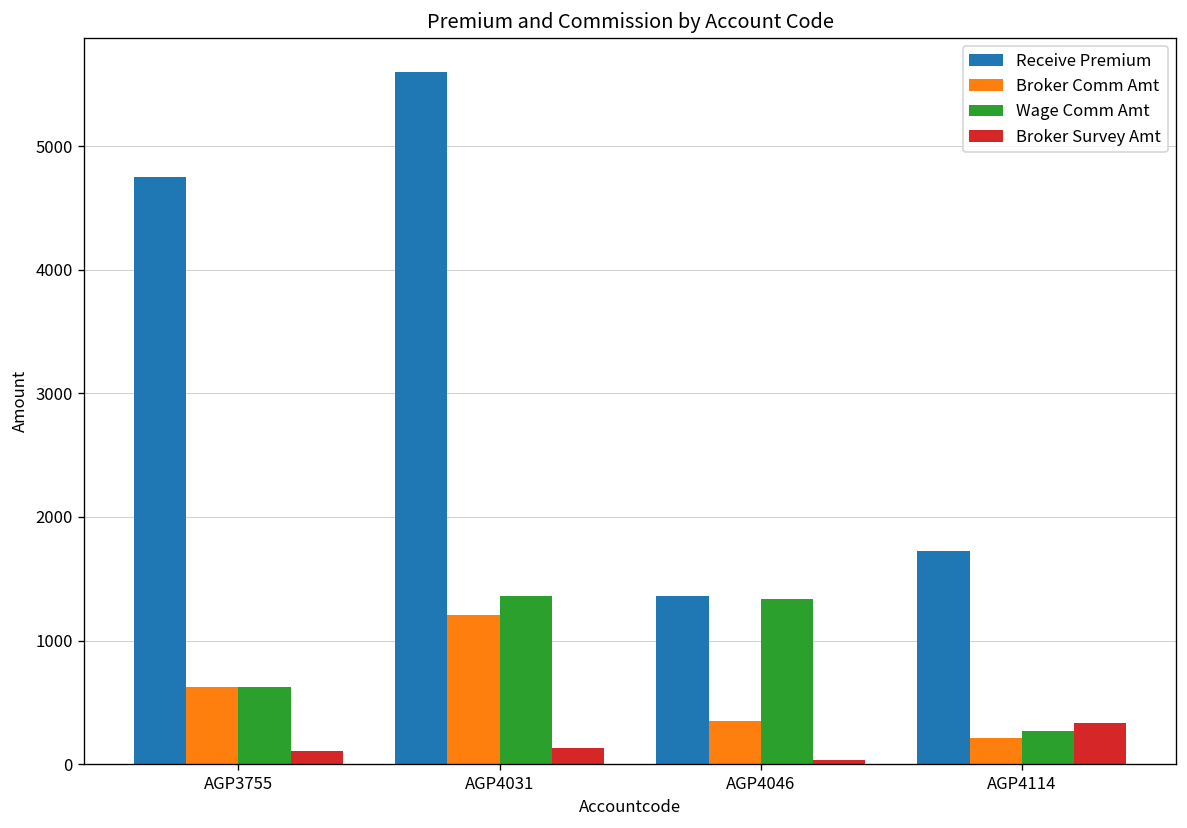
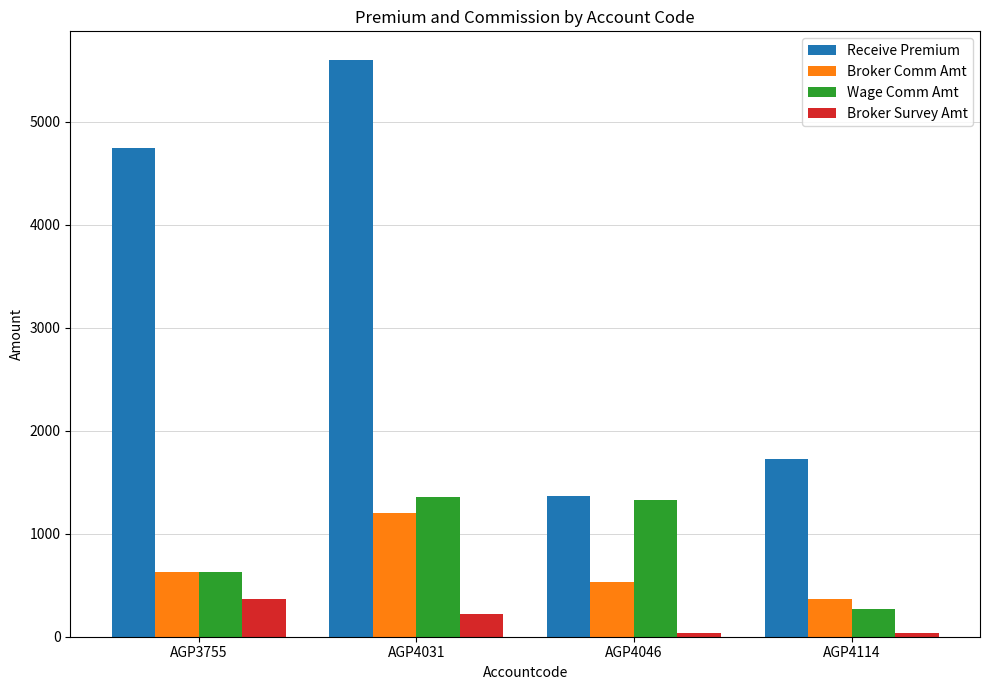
  {
    "Receive Premium": {
      "AGP3755": 4750,
      "AGP4031": 5600,
      "AGP4046": 1360,
      "AGP4114": 1730
    },
    "Broker Comm Amt": {
      "AGP3755": 630,
      "AGP4031": 1200,
-     "AGP4046": 350,
-     "AGP4114": 210
+     "AGP4046": 530,
+     "AGP4114": 370
    },
    "Wage Comm Amt": {
      "AGP3755": 630,
      "AGP4031": 1360,
      "AGP4046": 1330,
      "AGP4114": 270
    },
    "Broker Survey Amt": {
-     "AGP3755": 110,
-     "AGP4031": 130,
+     "AGP3755": 370,
+     "AGP4031": 230,
      "AGP4046": 40,
-     "AGP4114": 330
+     "AGP4114": 40
    }
  }
